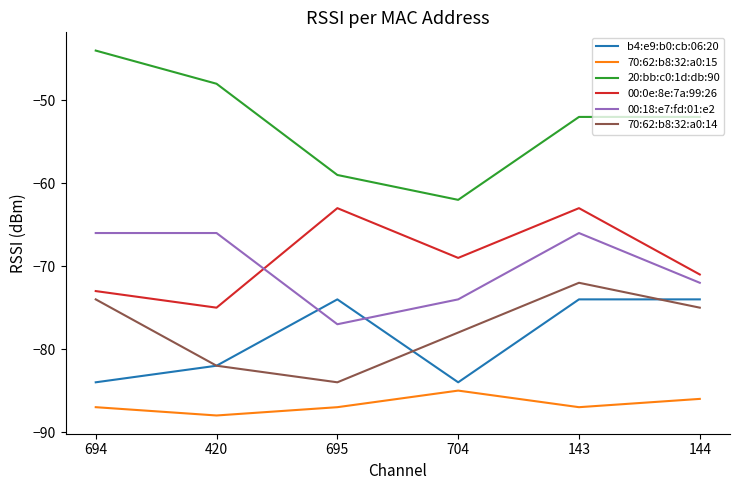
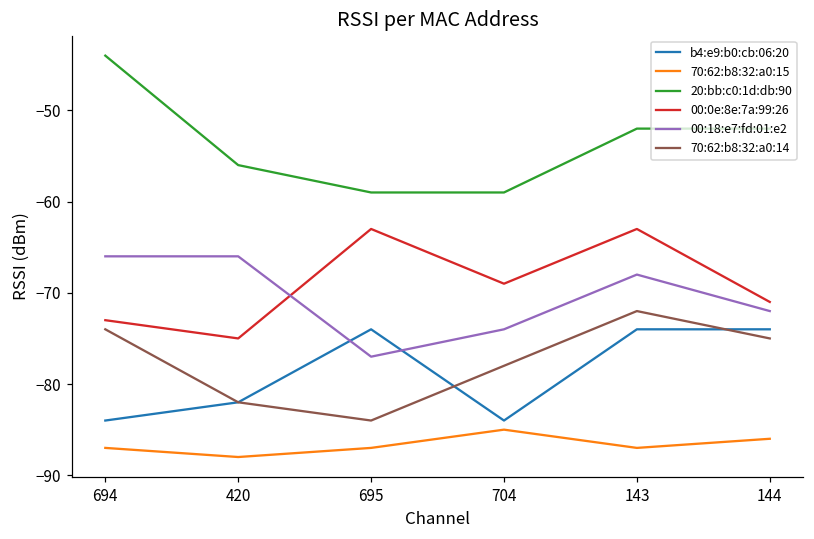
  {
    "b4:e9:b0:cb:06:20": {
      "694": -84,
      "695": -74,
      "704": -84,
      "143": -74,
      "144": -74
    },
    "70:62:b8:32:a0:15": {
      "694": -87,
      "420": -88,
      "695": -87,
      "704": -85,
      "143": -87,
      "144": -86
    },
    "20:bb:c0:1d:db:90": {
      "694": -44,
-     "420": -48,
+     "420": -56,
      "695": -59,
-     "704": -62,
+     "704": -59,
      "143": -52
    },
    "00:0e:8e:7a:99:26": {
      "694": -73,
      "420": -75,
      "695": -63,
      "704": -69,
      "143": -63,
      "144": -71
    },
    "00:18:e7:fd:01:e2": {
      "694": -66,
      "420": -66,
      "695": -77,
      "704": -74,
-     "143": -66,
+     "143": -68,
      "144": -72
    },
    "70:62:b8:32:a0:14": {
      "694": -74,
      "695": -84,
      "704": -78,
      "143": -72,
      "144": -75
    }
  }
